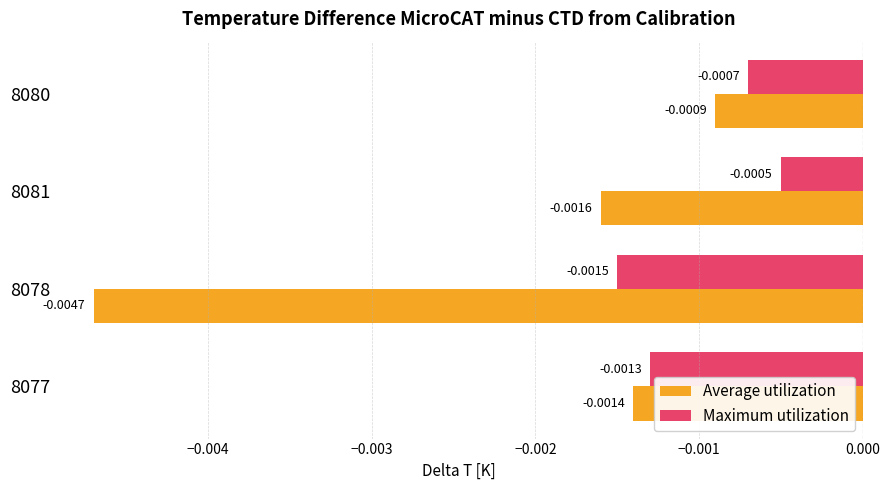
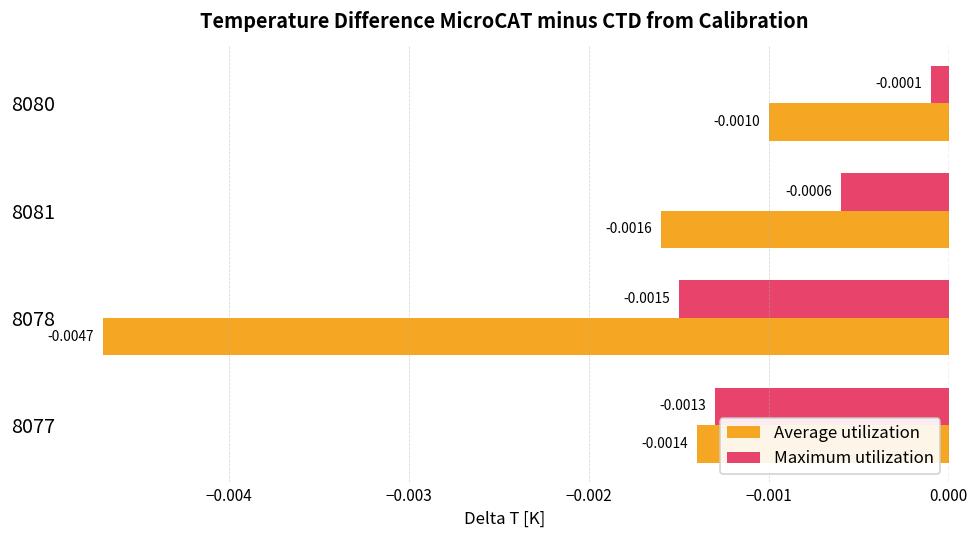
  {
    "Average utilization": {
-     "8080": -0.0009,
+     "8080": -0.0010,
      "8081": -0.0016,
      "8078": -0.0047,
      "8077": -0.0014
    },
    "Maximum utilization": {
-     "8080": -0.0007,
-     "8081": -0.0005,
+     "8080": -0.0001,
+     "8081": -0.0006,
      "8078": -0.0015,
      "8077": -0.0013
    }
  }
